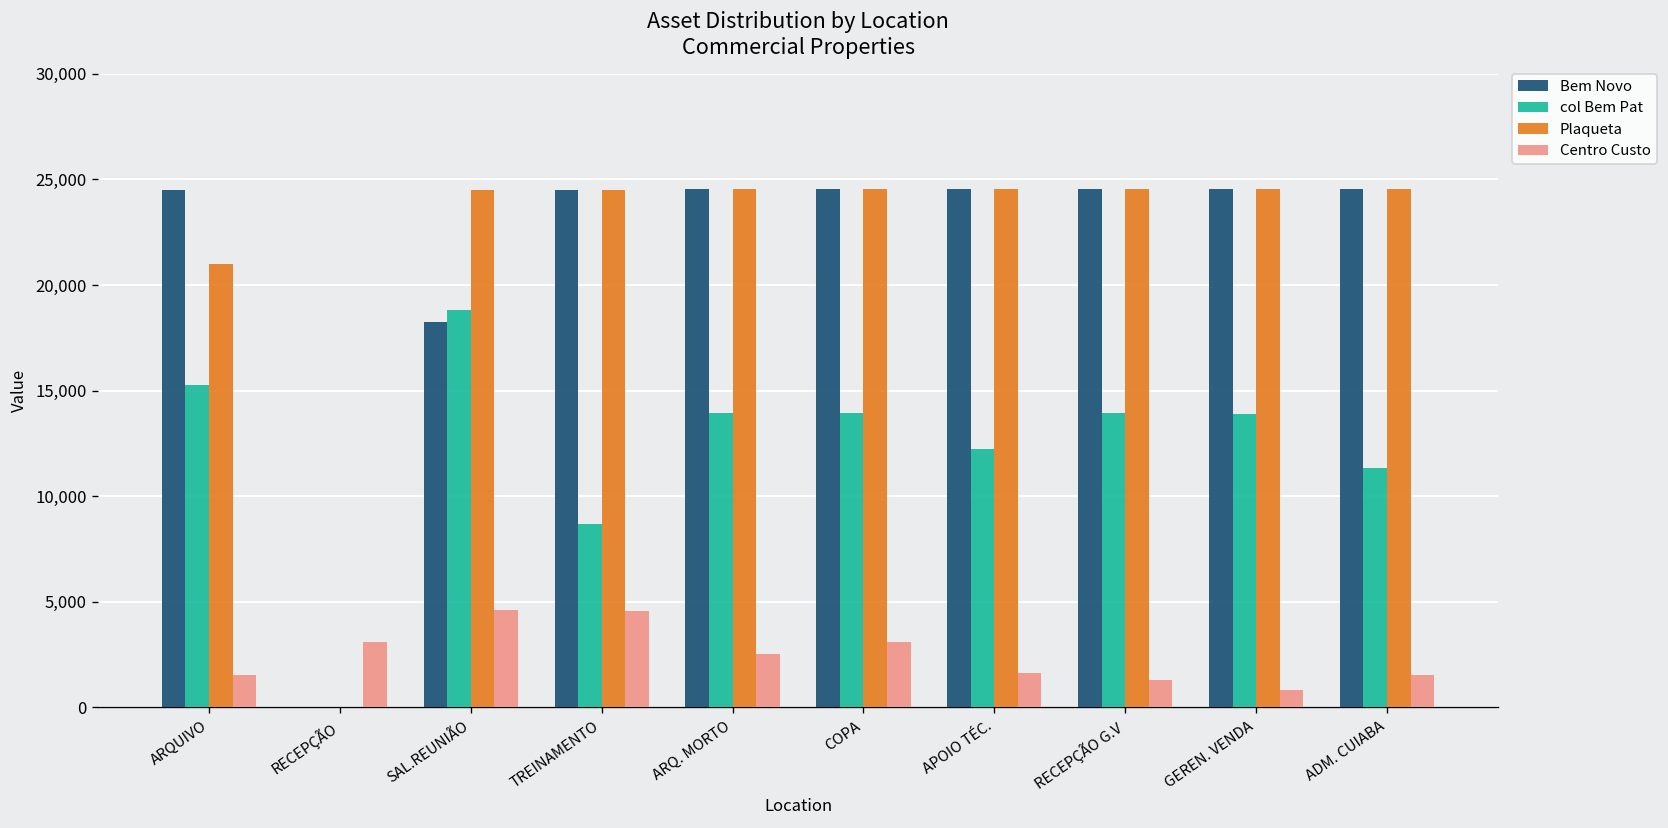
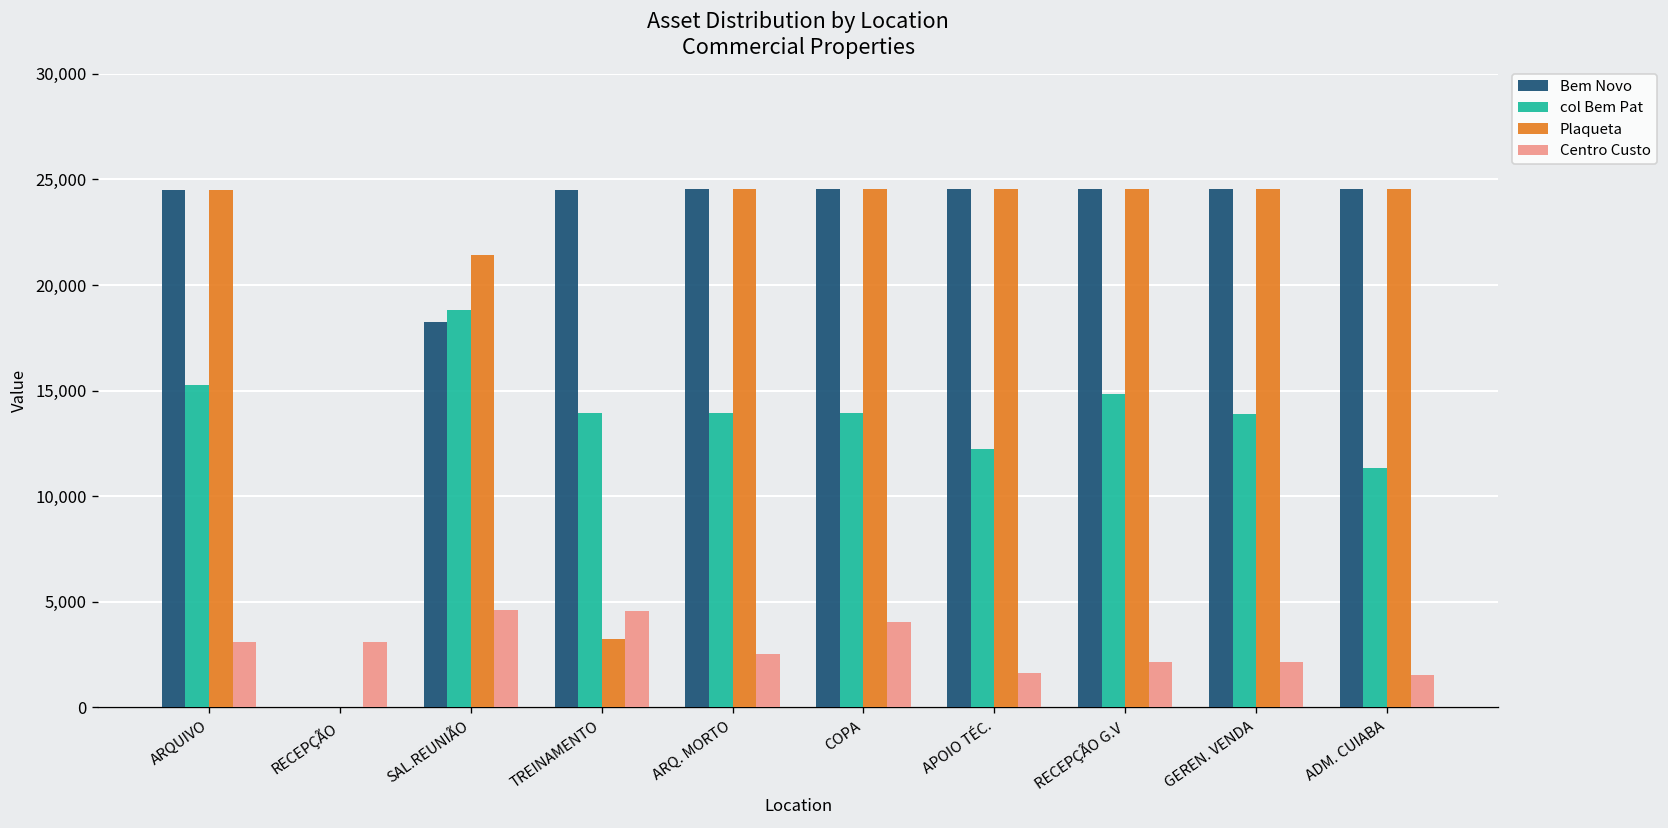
  {
    "Bem Novo": {
      "ARQUIVO": "24,500",
      "RECEPÇÃO": "0",
      "SAL.REUNIÃO": "18,200",
      "TREINAMENTO": "24,500",
      "ARQ. MORTO": "24,500",
      "COPA": "24,500",
      "APOIO TÉC.": "24,500",
      "RECEPÇÃO G.V": "24,500",
      "GEREN. VENDA": "24,500",
      "ADM. CUIABA": "24,600"
    },
    "col Bem Pat": {
      "ARQUIVO": "15,200",
      "RECEPÇÃO": "0",
      "SAL.REUNIÃO": "18,800",
-     "TREINAMENTO": "8,700",
+     "TREINAMENTO": "13,900",
      "ARQ. MORTO": "13,900",
      "COPA": "13,900",
      "APOIO TÉC.": "12,200",
-     "RECEPÇÃO G.V": "13,900",
+     "RECEPÇÃO G.V": "14,800",
      "GEREN. VENDA": "13,900",
      "ADM. CUIABA": "11,300"
    },
    "Plaqueta": {
-     "ARQUIVO": "21,000",
+     "ARQUIVO": "24,500",
      "RECEPÇÃO": "0",
-     "SAL.REUNIÃO": "24,500",
-     "TREINAMENTO": "24,500",
+     "SAL.REUNIÃO": "21,400",
+     "TREINAMENTO": "3,300",
      "ARQ. MORTO": "24,500",
      "COPA": "24,500",
      "APOIO TÉC.": "24,500",
      "RECEPÇÃO G.V": "24,500",
      "GEREN. VENDA": "24,500",
      "ADM. CUIABA": "24,600"
    },
    "Centro Custo": {
-     "ARQUIVO": "1,500",
+     "ARQUIVO": "3,100",
      "RECEPÇÃO": "3,100",
      "SAL.REUNIÃO": "4,600",
      "TREINAMENTO": "4,600",
      "ARQ. MORTO": "2,500",
-     "COPA": "3,100",
+     "COPA": "4,000",
      "APOIO TÉC.": "1,600",
-     "RECEPÇÃO G.V": "1,300",
-     "GEREN. VENDA": "800",
+     "RECEPÇÃO G.V": "2,100",
+     "GEREN. VENDA": "2,100",
      "ADM. CUIABA": "1,500"
    }
  }
